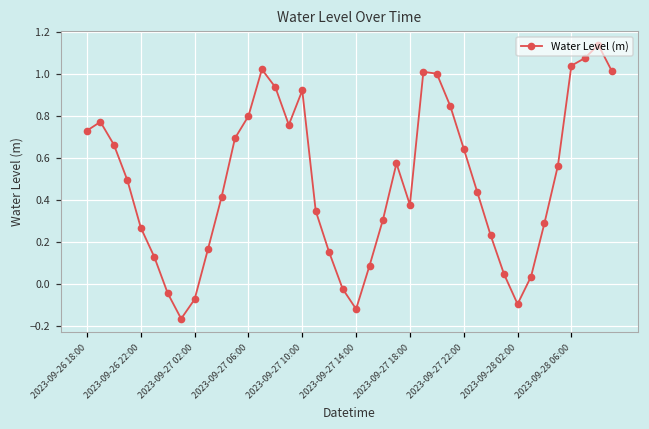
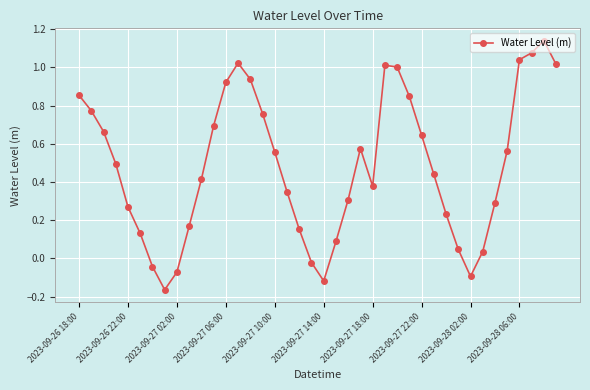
  {
-   "2023-09-26 18:00": 0.73,
+   "2023-09-26 18:00": 0.85,
    "2023-09-26 22:00": 0.27,
    "2023-09-27 02:00": -0.07,
-   "2023-09-27 06:00": 0.80,
-   "2023-09-27 10:00": 0.92,
+   "2023-09-27 06:00": 0.92,
+   "2023-09-27 10:00": 0.56,
    "2023-09-27 14:00": -0.12,
    "2023-09-27 18:00": 0.38,
    "2023-09-27 22:00": 0.65,
    "2023-09-28 02:00": -0.09,
    "2023-09-28 06:00": 1.04
  }
